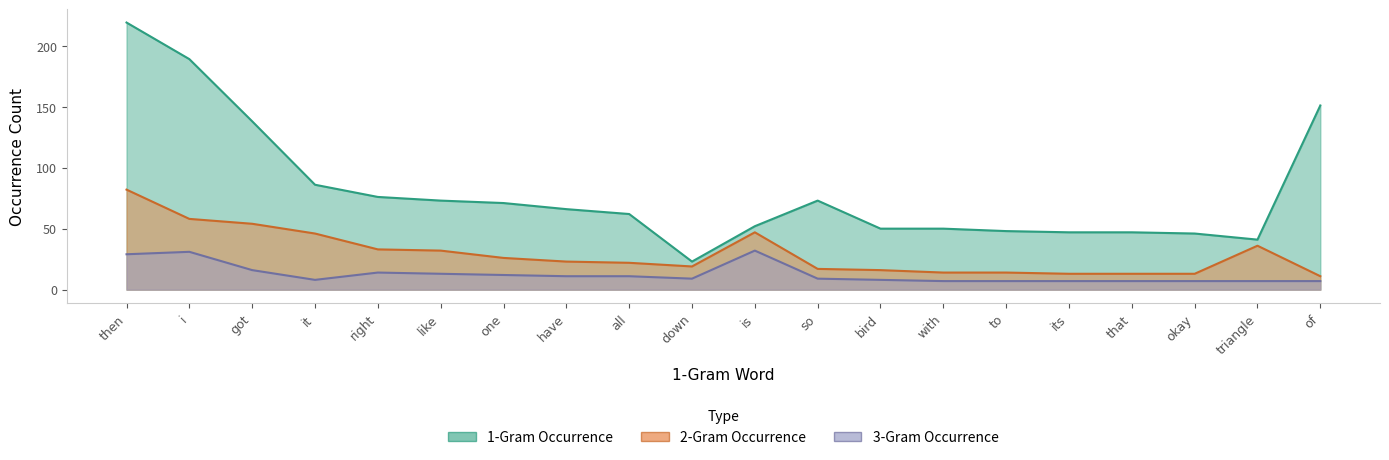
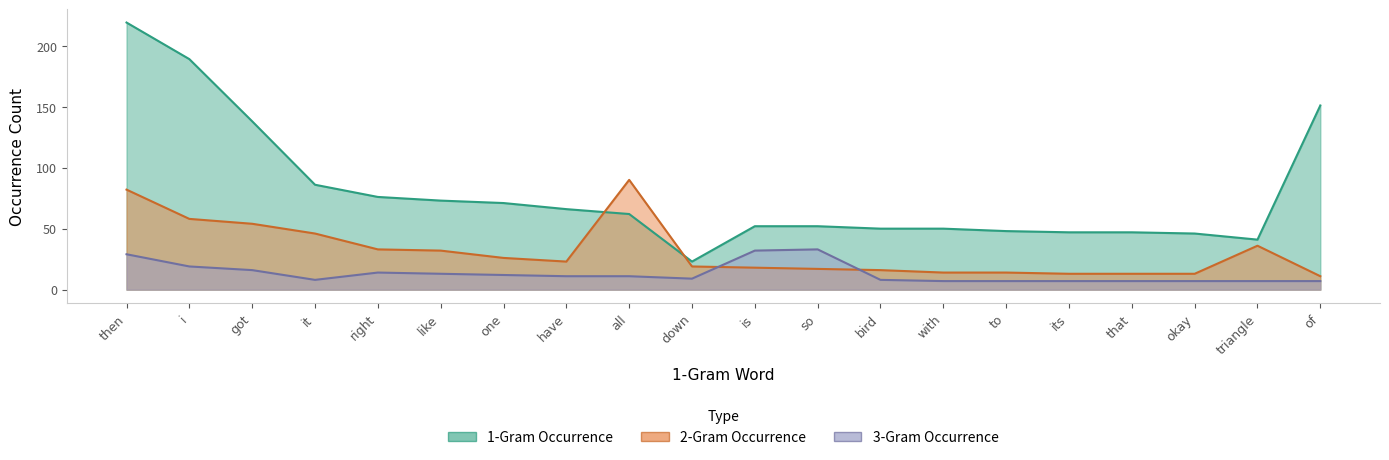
  {
    "1-Gram Occurrence": {
      "then": 219,
      "i": 189,
      "got": 138,
      "it": 86,
      "right": 76,
      "like": 73,
      "one": 71,
      "have": 66,
      "all": 62,
      "down": 23,
      "is": 52,
-     "so": 73,
+     "so": 52,
      "bird": 50,
      "with": 50,
      "to": 48,
      "its": 47,
      "that": 47,
      "okay": 46,
      "triangle": 41,
      "of": 151
    },
    "2-Gram Occurrence": {
      "then": 82,
      "i": 58,
      "got": 54,
      "it": 46,
      "right": 33,
      "like": 32,
      "one": 26,
      "have": 23,
-     "all": 22,
+     "all": 90,
      "down": 19,
-     "is": 47,
+     "is": 18,
      "so": 17,
      "bird": 16,
      "with": 14,
      "to": 14,
      "its": 13,
      "that": 13,
      "okay": 13,
      "triangle": 36,
      "of": 11
    },
    "3-Gram Occurrence": {
      "then": 29,
-     "i": 31,
+     "i": 19,
      "got": 16,
      "it": 8,
      "right": 14,
      "like": 13,
      "one": 12,
      "have": 11,
      "all": 11,
      "down": 9,
      "is": 32,
-     "so": 9,
+     "so": 33,
      "bird": 8,
      "with": 7,
      "to": 7,
      "its": 7,
      "that": 7,
      "okay": 7,
      "triangle": 7,
      "of": 7
    }
  }
